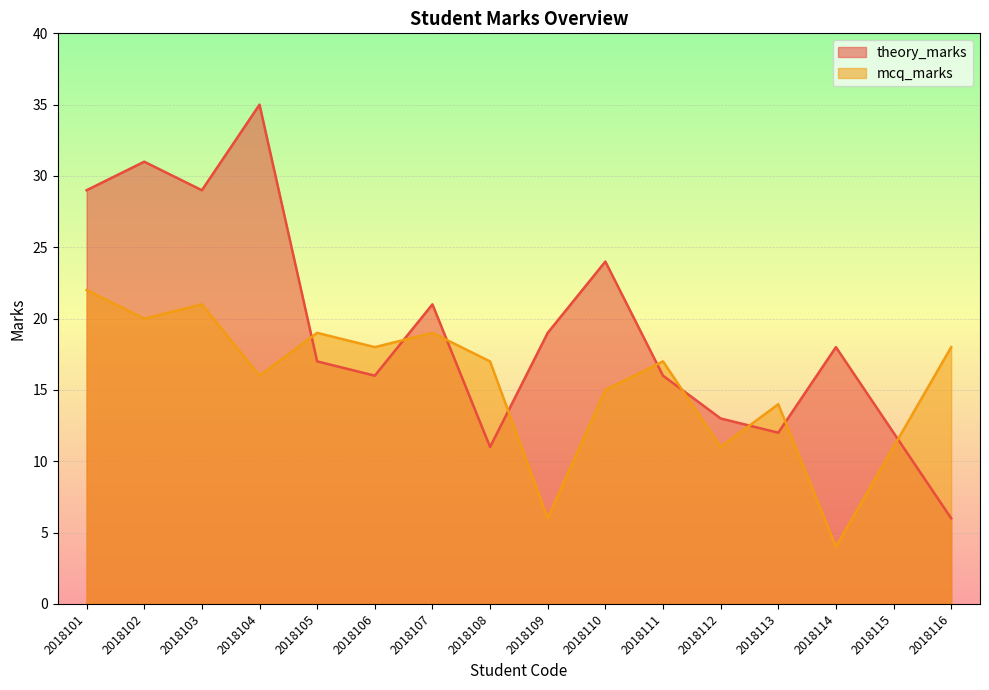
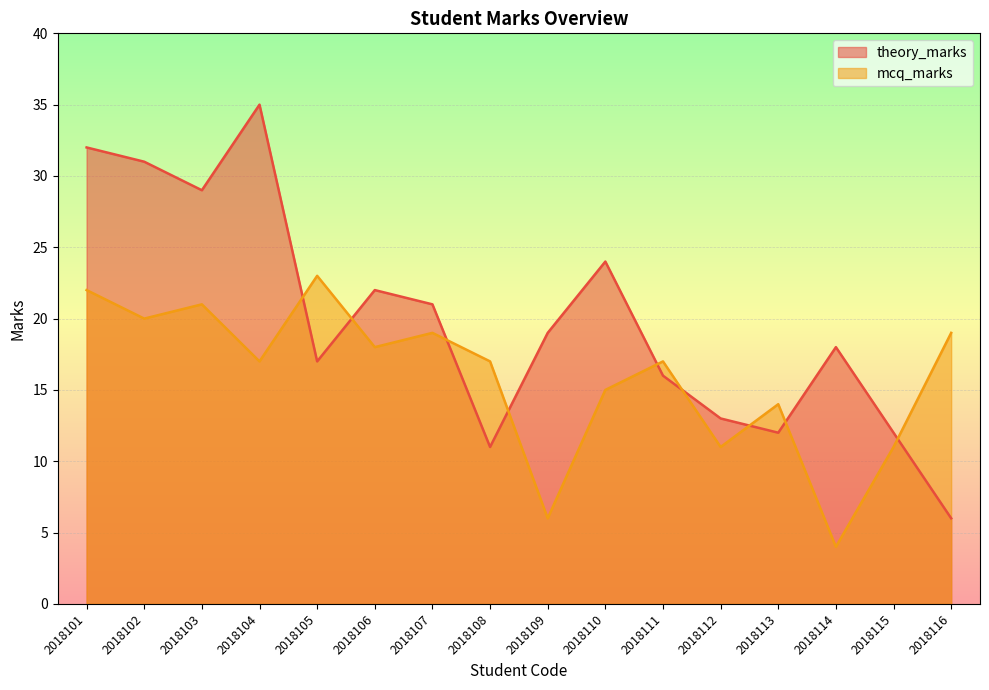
  {
    "theory_marks": {
-     "2018101": 29,
+     "2018101": 32,
      "2018102": 31,
      "2018103": 29,
      "2018104": 35,
      "2018105": 17,
-     "2018106": 16,
+     "2018106": 22,
      "2018107": 21,
      "2018108": 11,
      "2018109": 19,
      "2018110": 24,
      "2018111": 16,
      "2018112": 13,
      "2018113": 12,
      "2018114": 18,
      "2018115": 12,
      "2018116": 6
    },
    "mcq_marks": {
      "2018101": 22,
      "2018102": 20,
      "2018103": 21,
-     "2018104": 16,
-     "2018105": 19,
+     "2018104": 17,
+     "2018105": 23,
      "2018106": 18,
      "2018107": 19,
      "2018108": 17,
      "2018109": 6,
      "2018110": 15,
      "2018111": 17,
      "2018112": 11,
      "2018113": 14,
      "2018114": 4,
      "2018115": 11,
-     "2018116": 18
+     "2018116": 19
    }
  }
